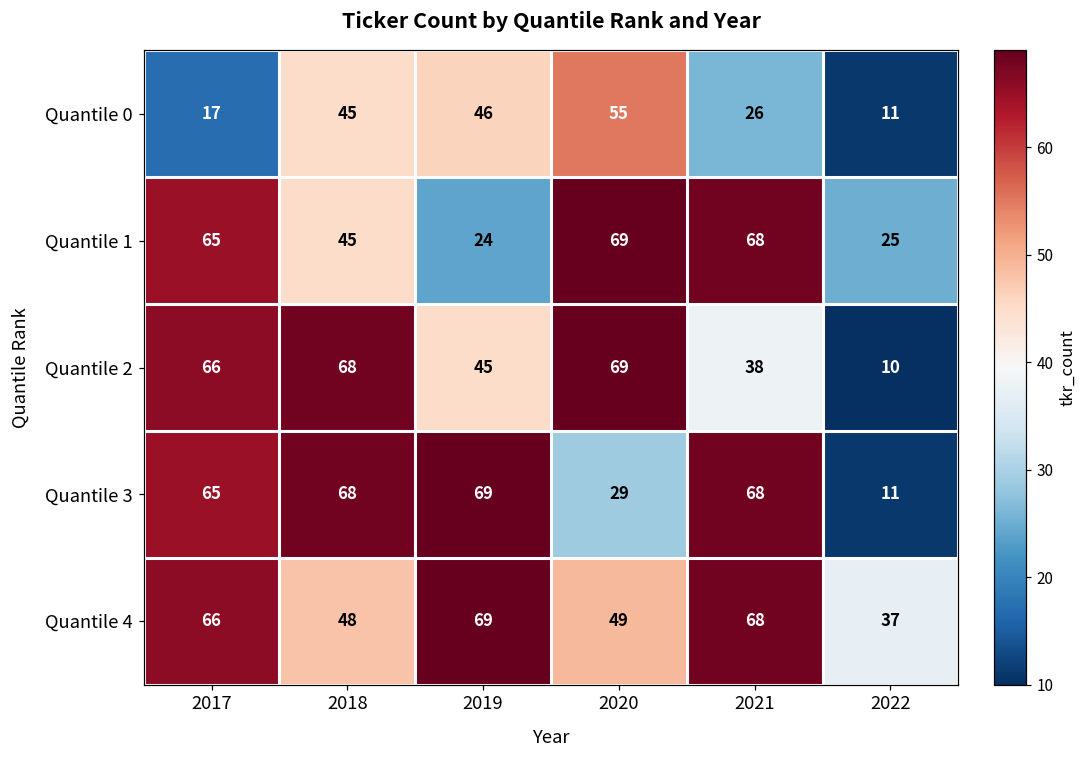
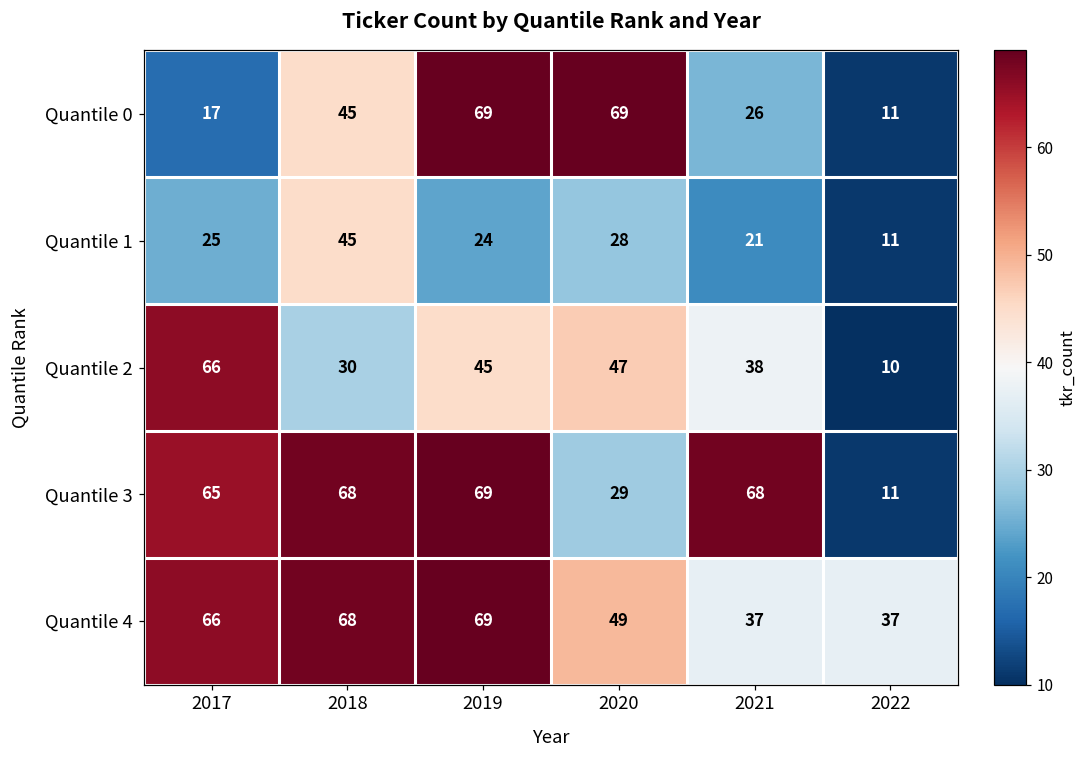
  {
    "Quantile 0": {
      "2017": 17,
      "2018": 45,
-     "2019": 46,
-     "2020": 55,
+     "2019": 69,
+     "2020": 69,
      "2021": 26,
      "2022": 11
    },
    "Quantile 1": {
-     "2017": 65,
+     "2017": 25,
      "2018": 45,
      "2019": 24,
-     "2020": 69,
-     "2021": 68,
-     "2022": 25
+     "2020": 28,
+     "2021": 21,
+     "2022": 11
    },
    "Quantile 2": {
      "2017": 66,
-     "2018": 68,
+     "2018": 30,
      "2019": 45,
-     "2020": 69,
+     "2020": 47,
      "2021": 38,
      "2022": 10
    },
    "Quantile 3": {
      "2017": 65,
      "2018": 68,
      "2019": 69,
      "2020": 29,
      "2021": 68,
      "2022": 11
    },
    "Quantile 4": {
      "2017": 66,
-     "2018": 48,
+     "2018": 68,
      "2019": 69,
      "2020": 49,
-     "2021": 68,
+     "2021": 37,
      "2022": 37
    }
  }
